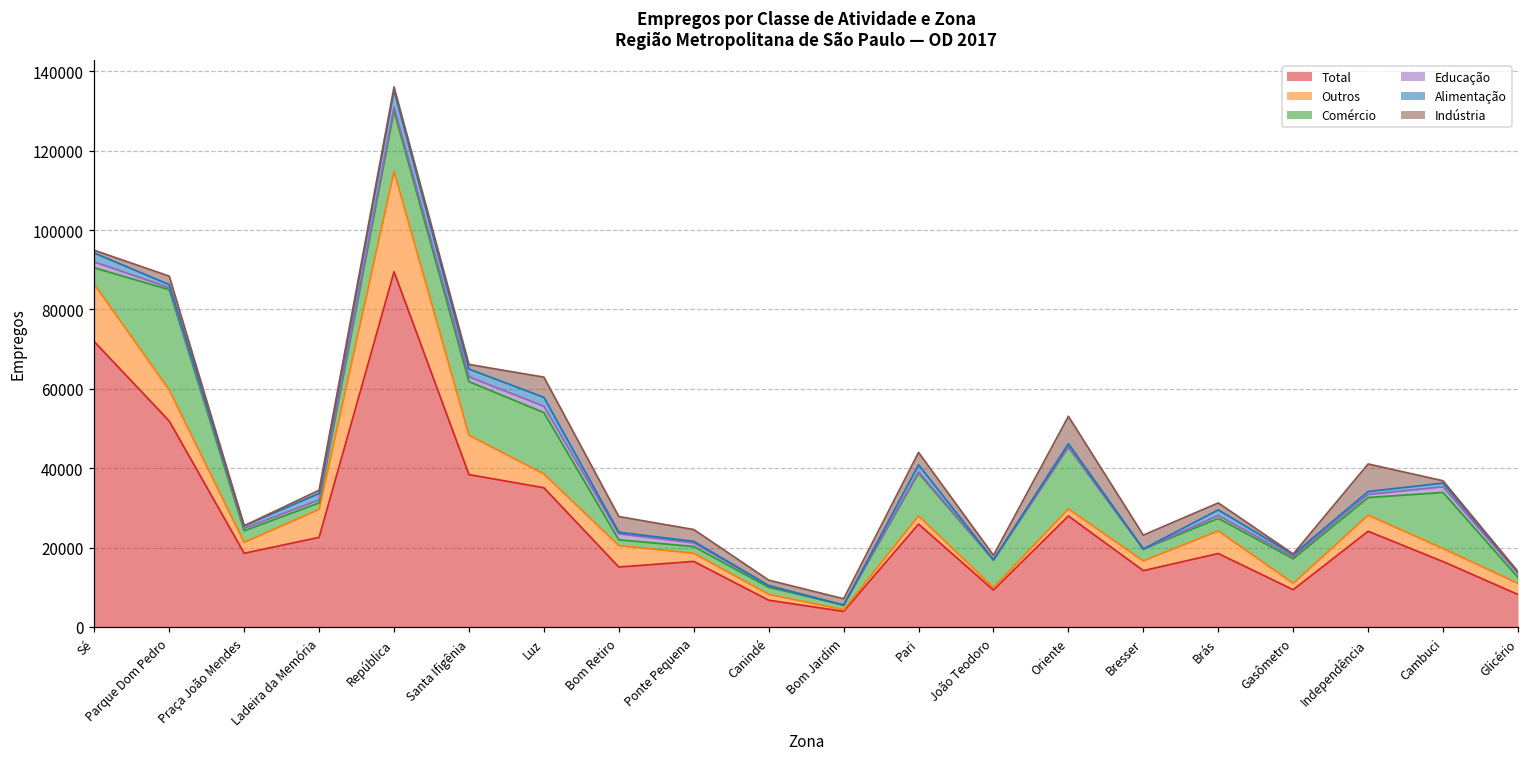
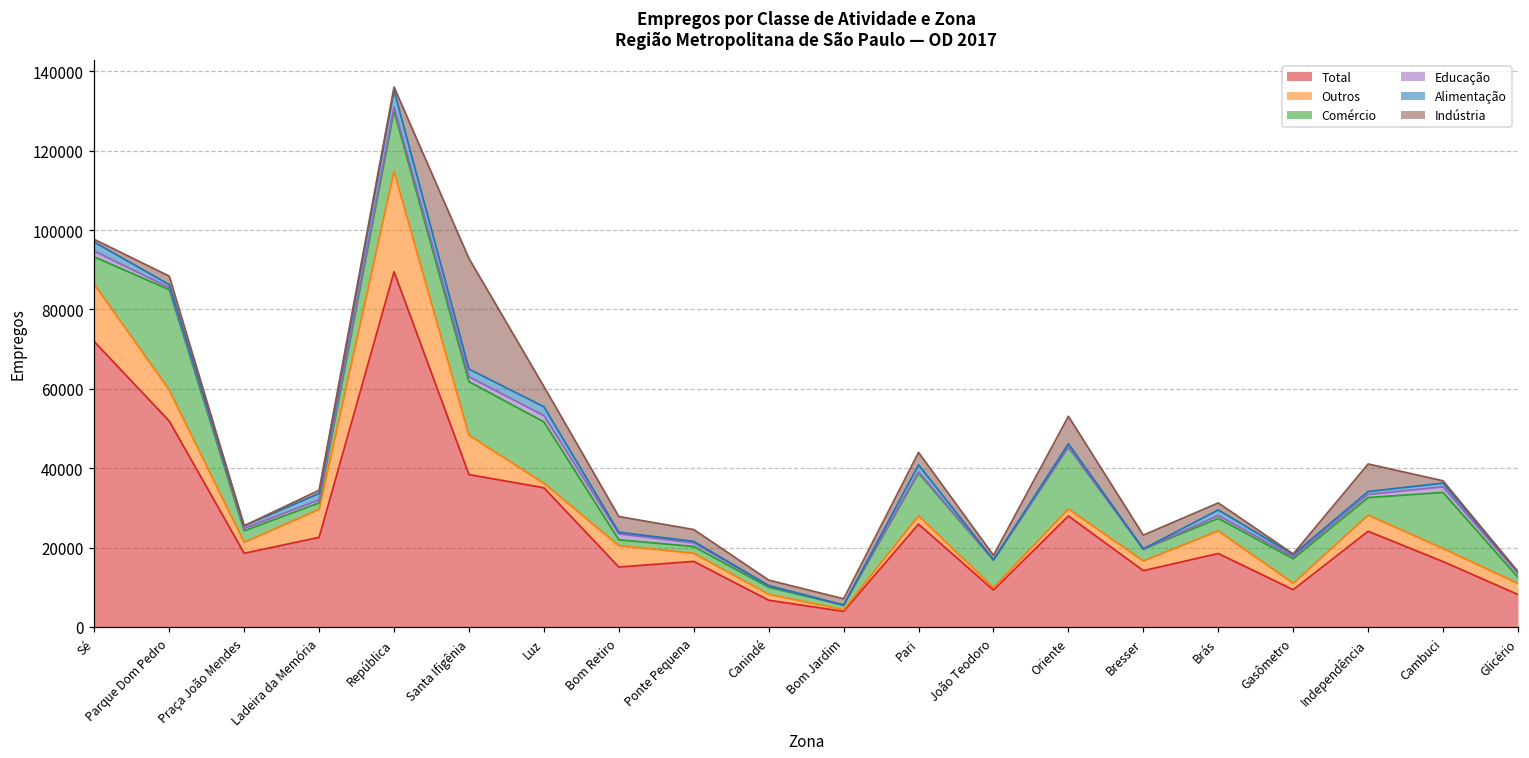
  {
    "Total": {
      "Sé": 72000,
      "Parque Dom Pedro": 52000,
      "Praça João Mendes": 19000,
      "Ladeira da Memória": 23000,
      "República": 89000,
      "Santa Ifigênia": 38000,
      "Luz": 35000,
      "Bom Retiro": 15000,
      "Ponte Pequena": 16000,
      "Canindé": 7000,
      "Pari": 26000,
      "Oriente": 28000,
      "Bresser": 14000,
      "Brás": 18000,
      "Gasômetro": 9000,
      "Independência": 24000,
      "Cambuci": 16000,
      "Glicério": 8000
    },
    "Outros": {
      "Sé": 14000,
      "Parque Dom Pedro": 8000,
      "Praça João Mendes": 3000,
      "Ladeira da Memória": 7000,
      "República": 25000,
      "Santa Ifigênia": 10000,
-     "Luz": 3000,
+     "Luz": 1000,
      "Bom Retiro": 5000,
      "Ponte Pequena": 2000,
      "Canindé": 1000,
      "Pari": 2000,
      "Oriente": 2000,
      "Bresser": 2000,
      "Brás": 6000,
      "Gasômetro": 2000,
      "Independência": 4000,
      "Cambuci": 3000,
      "Glicério": 3000
    },
    "Comércio": {
-     "Sé": 4000,
+     "Sé": 7000,
      "Ladeira da Memória": 2000,
      "República": 15000,
      "Santa Ifigênia": 13000,
      "Luz": 15000,
      "Bom Retiro": 1000,
      "Ponte Pequena": 2000,
      "Brás": 3000,
      "Independência": 4000,
      "Cambuci": 14000,
      "Glicério": 2000
    },
    "Educação": {
      "Sé": 1000,
      "Ladeira da Memória": 1000,
      "República": 1000,
      "Santa Ifigênia": 1000,
      "Luz": 2000,
      "Brás": 1000,
      "Independência": 1000,
      "Cambuci": 1000
    },
    "Alimentação": {
      "Parque Dom Pedro": 1000,
      "Ladeira da Memória": 2000,
      "República": 4000,
      "Santa Ifigênia": 2000,
      "Luz": 2000,
      "Pari": 2000,
      "Oriente": 1000,
      "Brás": 1000,
      "Independência": 1000
    },
    "Indústria": {
      "Parque Dom Pedro": 2000,
      "Ladeira da Memória": 1000,
      "República": 1000,
-     "Santa Ifigênia": 1000,
+     "Santa Ifigênia": 28000,
      "Luz": 5000,
      "Bom Retiro": 4000,
      "Ponte Pequena": 3000,
      "Canindé": 1000,
      "Bom Jardim": 2000,
      "Pari": 3000,
      "João Teodoro": 1000,
      "Oriente": 7000,
      "Bresser": 3000,
      "Brás": 2000,
      "Independência": 7000
    }
  }
